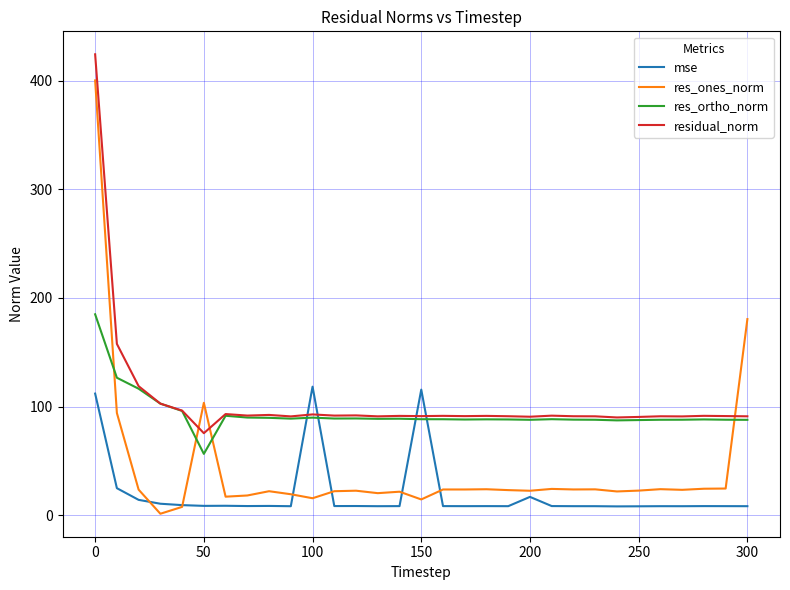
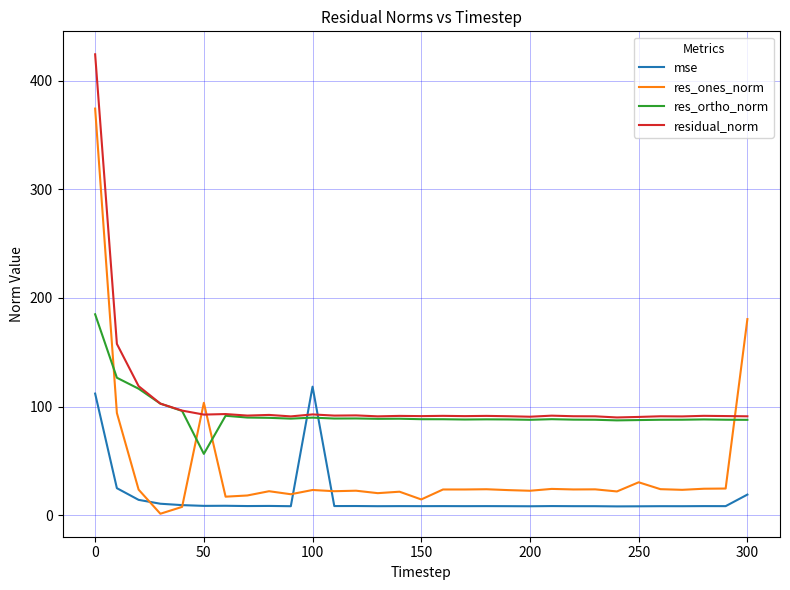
  {
    "mse": {
      "0": 112,
      "50": 9,
      "100": 118,
-     "150": 116,
-     "200": 17,
+     "150": 8,
+     "200": 8,
      "250": 8,
-     "300": 8
+     "300": 19
    },
    "res_ones_norm": {
-     "0": 400,
+     "0": 374,
      "50": 103,
-     "100": 16,
+     "100": 23,
      "150": 14,
      "200": 22,
-     "250": 23,
+     "250": 30,
      "300": 180
    },
    "res_ortho_norm": {
      "0": 185,
      "50": 56,
      "100": 90,
      "150": 88,
      "200": 88,
      "250": 88,
      "300": 88
    },
    "residual_norm": {
      "0": 424,
-     "50": 75,
+     "50": 93,
      "100": 93,
      "150": 91,
      "200": 91,
      "250": 90,
      "300": 91
    }
  }
